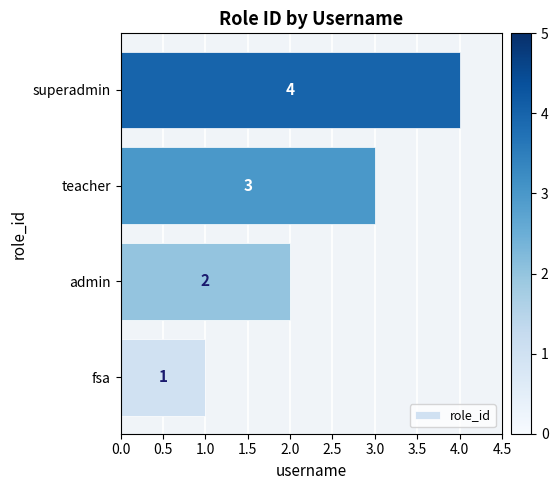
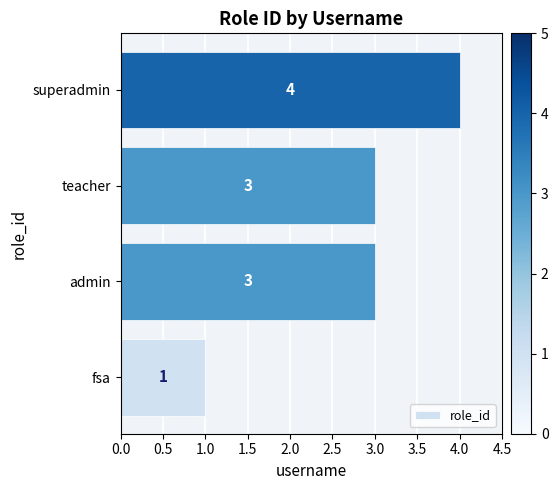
  {
    "superadmin": 4,
    "teacher": 3,
-   "admin": 2,
+   "admin": 3,
    "fsa": 1
  }
